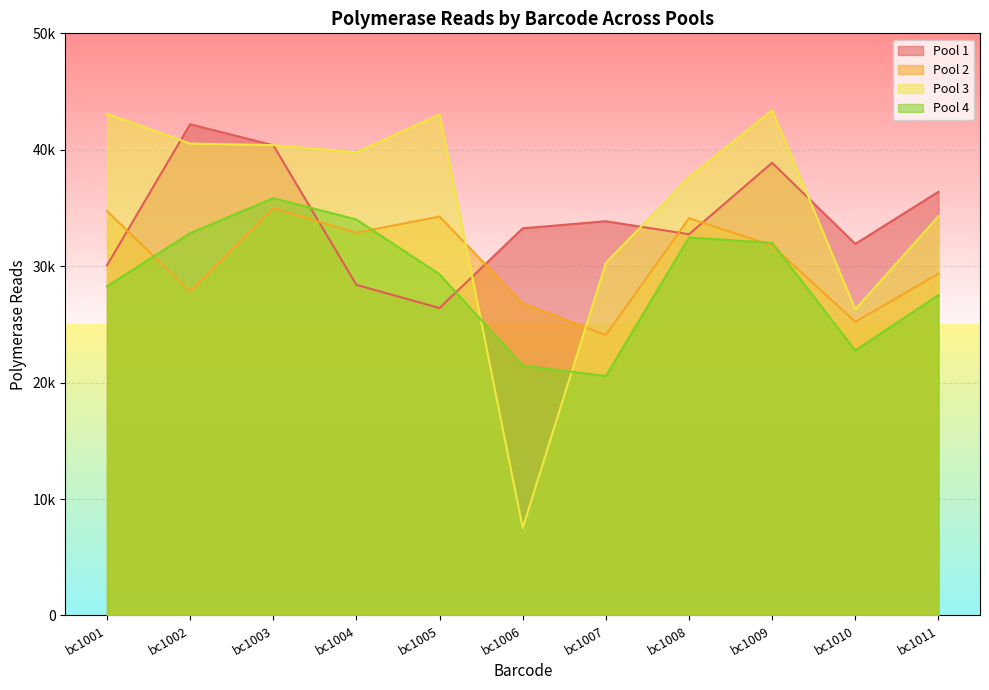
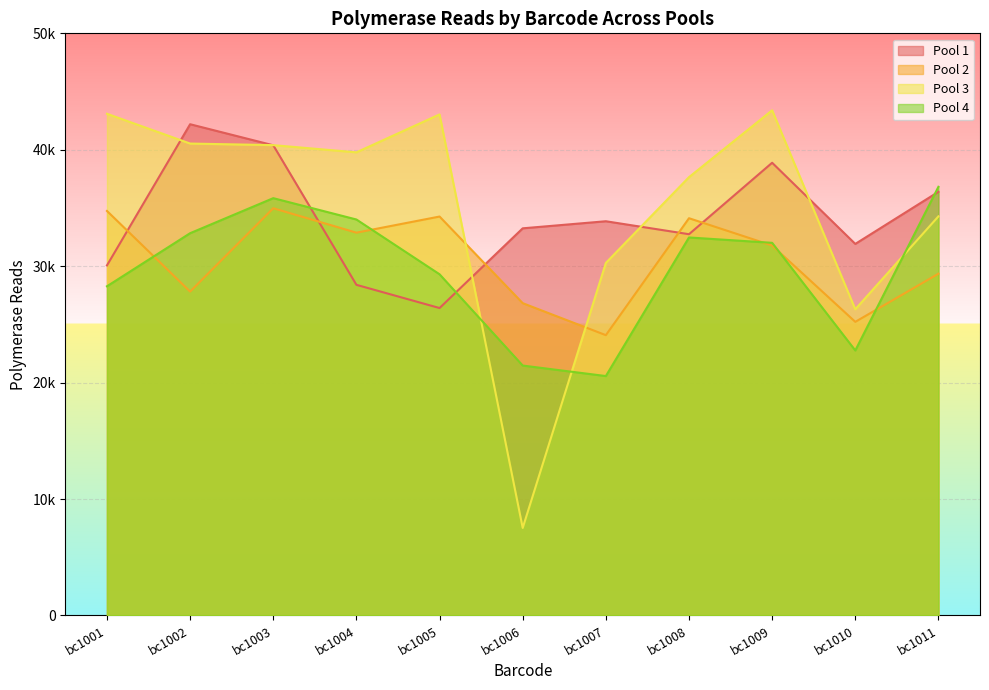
  {
    "Pool 1": {
      "bc1001": 30100,
      "bc1002": 42200,
      "bc1004": 28400,
      "bc1005": 26400,
      "bc1006": 33300,
      "bc1007": 33900,
      "bc1008": 32700,
      "bc1009": 38900,
      "bc1010": 31900,
      "bc1011": 36400
    },
    "Pool 4": {
      "bc1001": 28300,
      "bc1002": 32800,
      "bc1003": 35800,
      "bc1004": 34000,
      "bc1005": 29300,
      "bc1006": 21500,
      "bc1007": 20600,
      "bc1008": 32500,
      "bc1009": 32000,
      "bc1010": 22800,
-     "bc1011": 27500
+     "bc1011": 36800
    }
  }
